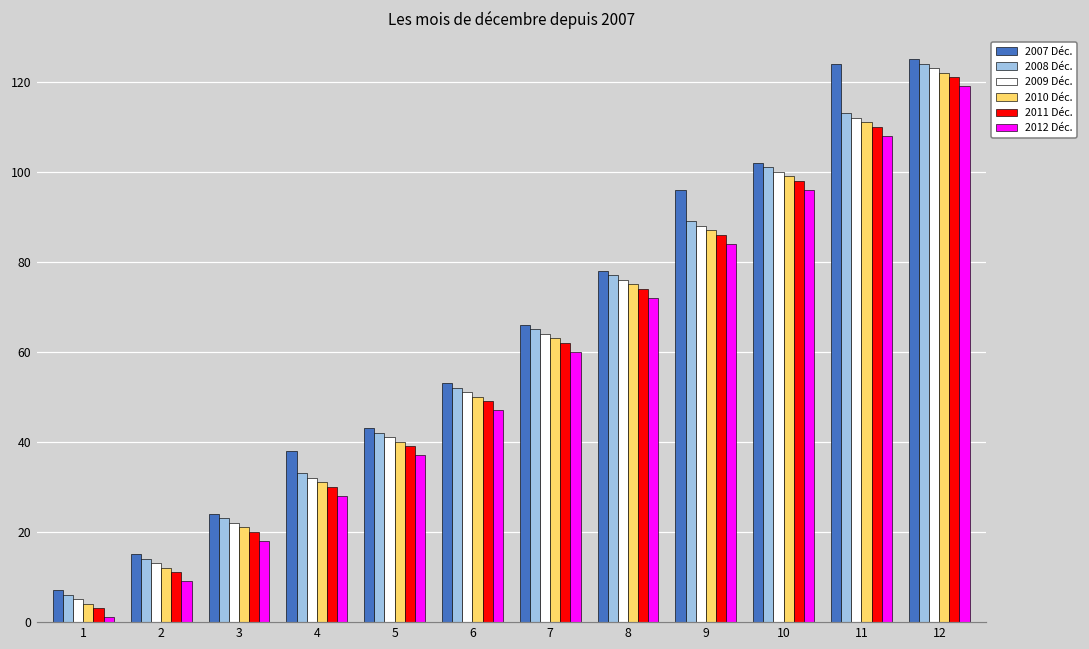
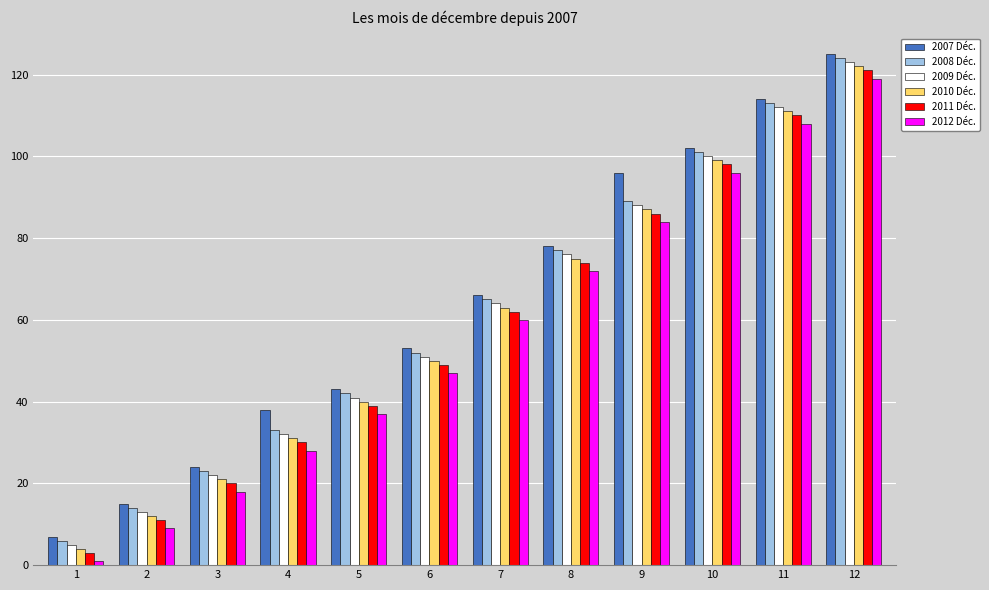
  {
    "2007 Déc.": {
      "1": 7,
      "2": 15,
      "3": 24,
      "4": 38,
      "5": 43,
      "6": 53,
      "7": 66,
      "8": 78,
      "9": 96,
      "10": 102,
-     "11": 124,
+     "11": 114,
      "12": 125
    },
    "2008 Déc.": {
      "1": 6,
      "2": 14,
      "3": 23,
      "4": 33,
      "5": 42,
      "6": 52,
      "7": 65,
      "8": 77,
      "9": 89,
      "10": 101,
      "11": 113,
      "12": 124
    },
    "2009 Déc.": {
      "1": 5,
      "2": 13,
      "3": 22,
      "4": 32,
      "5": 41,
      "6": 51,
      "7": 64,
      "8": 76,
      "9": 88,
      "10": 100,
      "11": 112,
      "12": 123
    },
    "2010 Déc.": {
      "1": 4,
      "2": 12,
      "3": 21,
      "4": 31,
      "5": 40,
      "6": 50,
      "7": 63,
      "8": 75,
      "9": 87,
      "10": 99,
      "11": 111,
      "12": 122
    },
    "2011 Déc.": {
      "1": 3,
      "2": 11,
      "3": 20,
      "4": 30,
      "5": 39,
      "6": 49,
      "7": 62,
      "8": 74,
      "9": 86,
      "10": 98,
      "11": 110,
      "12": 121
    },
    "2012 Déc.": {
      "1": 1,
      "2": 9,
      "3": 18,
      "4": 28,
      "5": 37,
      "6": 47,
      "7": 60,
      "8": 72,
      "9": 84,
      "10": 96,
      "11": 108,
      "12": 119
    }
  }
